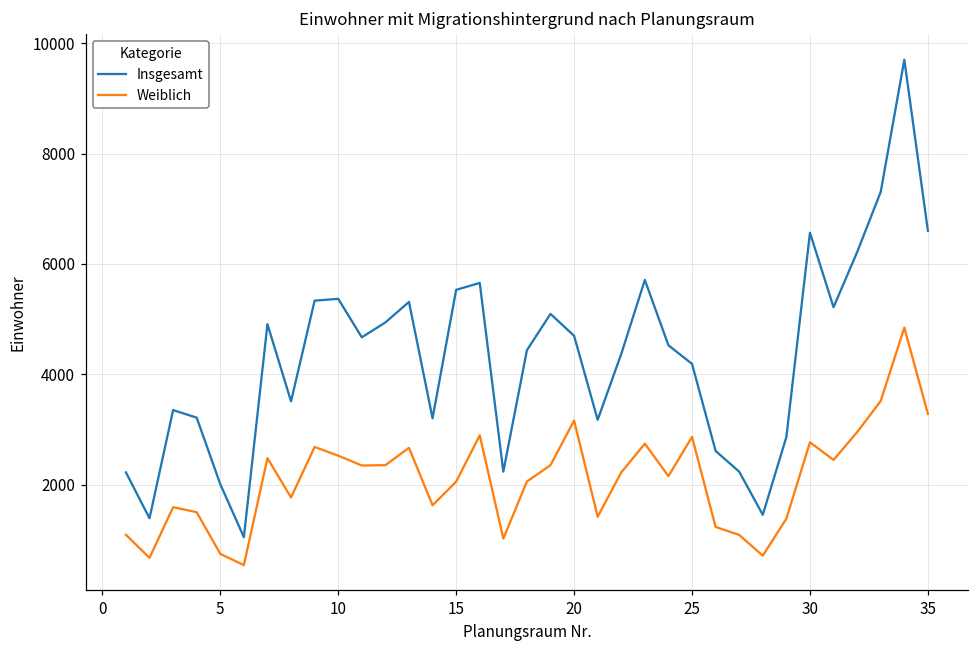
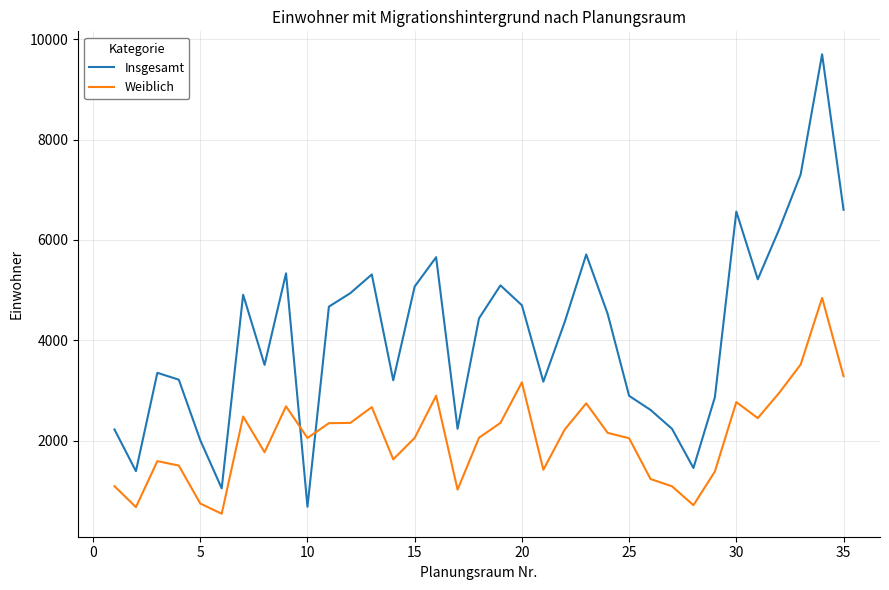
  {
    "Insgesamt": {
      "5": 2000,
-     "10": 5400,
-     "15": 5500,
+     "10": 700,
+     "15": 5100,
      "20": 4700,
-     "25": 4200,
+     "25": 2900,
      "30": 6600,
      "35": 6600
    },
    "Weiblich": {
      "5": 700,
-     "10": 2500,
+     "10": 2100,
      "15": 2100,
      "20": 3200,
-     "25": 2900,
+     "25": 2000,
      "30": 2800,
      "35": 3300
    }
  }
